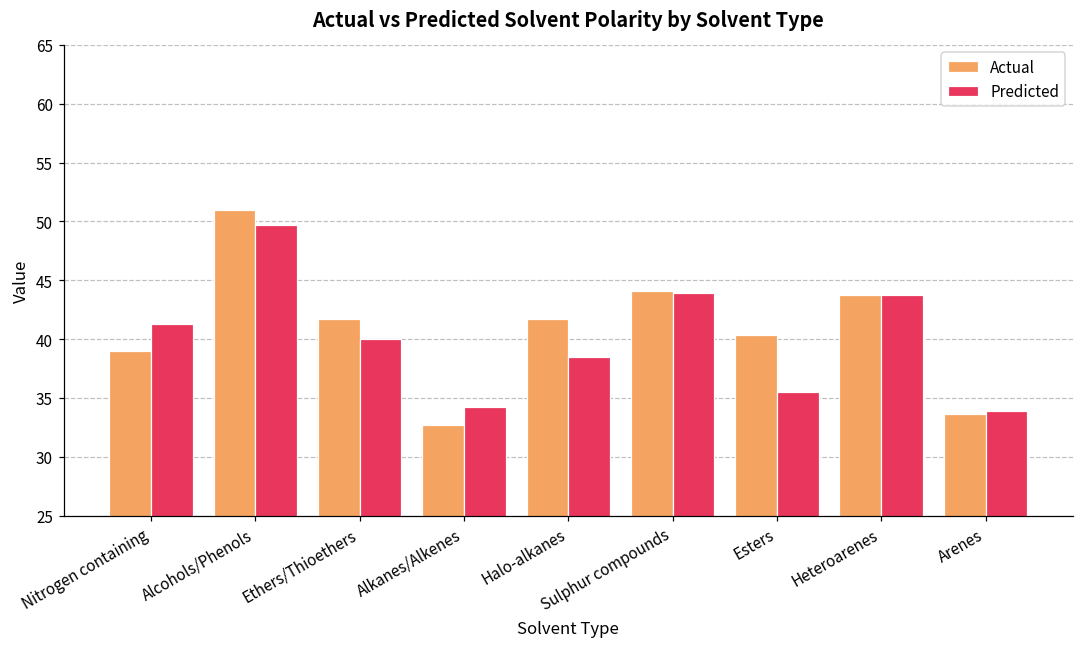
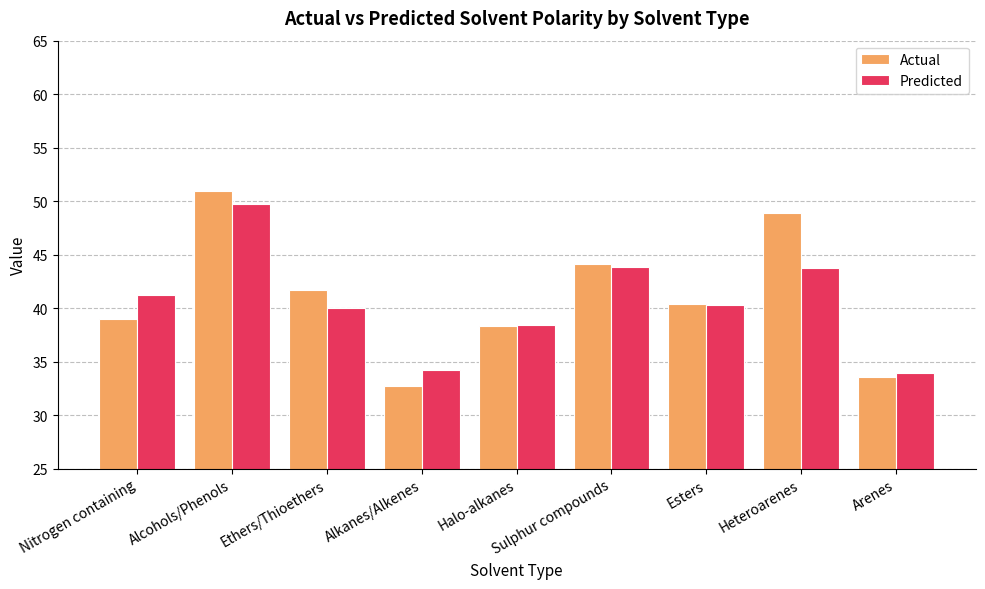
  {
    "Actual": {
      "Nitrogen containing": 39.0,
      "Alcohols/Phenols": 51.0,
      "Ethers/Thioethers": 41.7,
      "Alkanes/Alkenes": 32.7,
-     "Halo-alkanes": 41.7,
+     "Halo-alkanes": 38.3,
      "Sulphur compounds": 44.1,
      "Esters": 40.4,
-     "Heteroarenes": 43.7,
+     "Heteroarenes": 48.9,
      "Arenes": 33.6
    },
    "Predicted": {
      "Nitrogen containing": 41.2,
      "Alcohols/Phenols": 49.7,
      "Ethers/Thioethers": 40.0,
      "Alkanes/Alkenes": 34.3,
      "Halo-alkanes": 38.4,
      "Sulphur compounds": 43.9,
-     "Esters": 35.5,
+     "Esters": 40.3,
      "Heteroarenes": 43.7,
      "Arenes": 33.9
    }
  }
